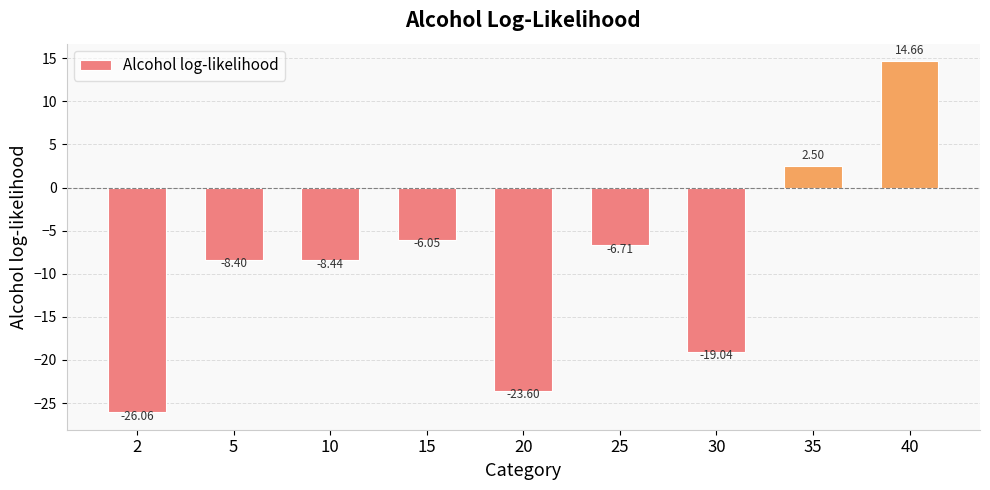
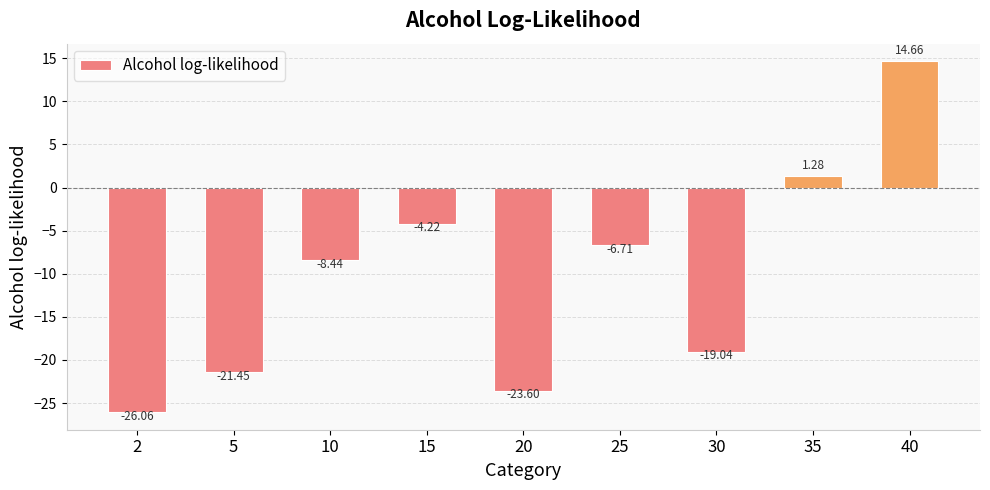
  {
    "2": -26.06,
-   "5": -8.40,
+   "5": -21.45,
    "10": -8.44,
-   "15": -6.05,
+   "15": -4.22,
    "20": -23.60,
    "25": -6.71,
    "30": -19.04,
-   "35": 2.50,
+   "35": 1.28,
    "40": 14.66
  }
